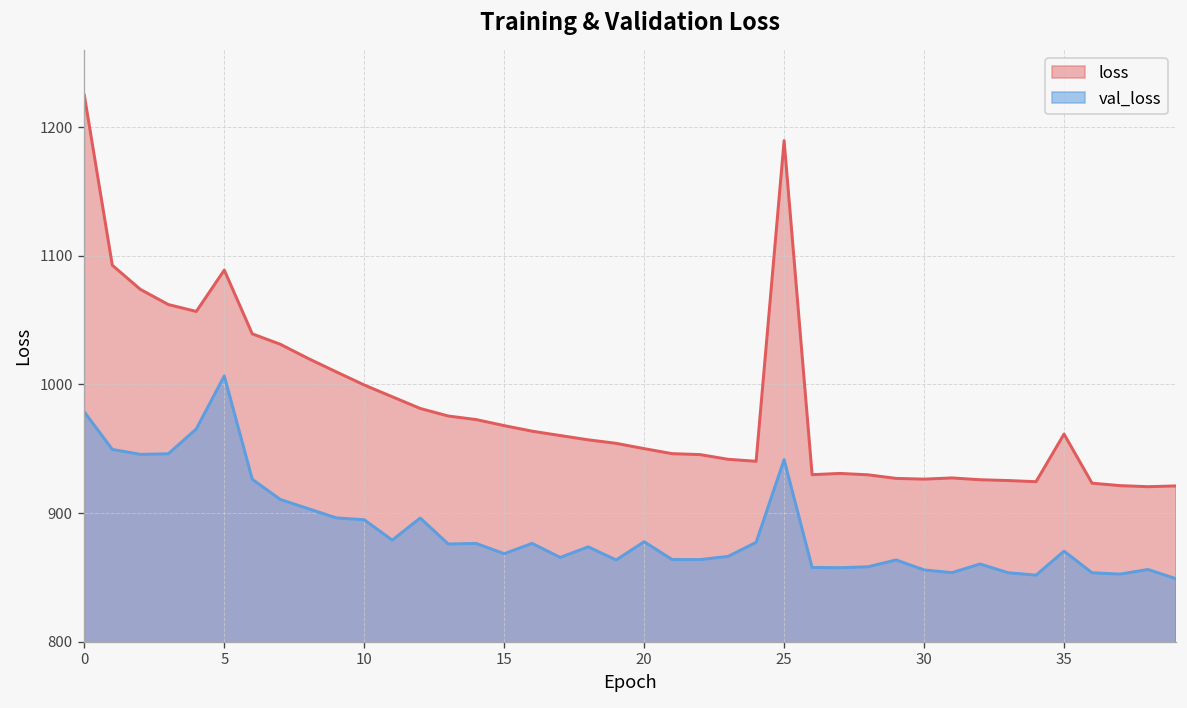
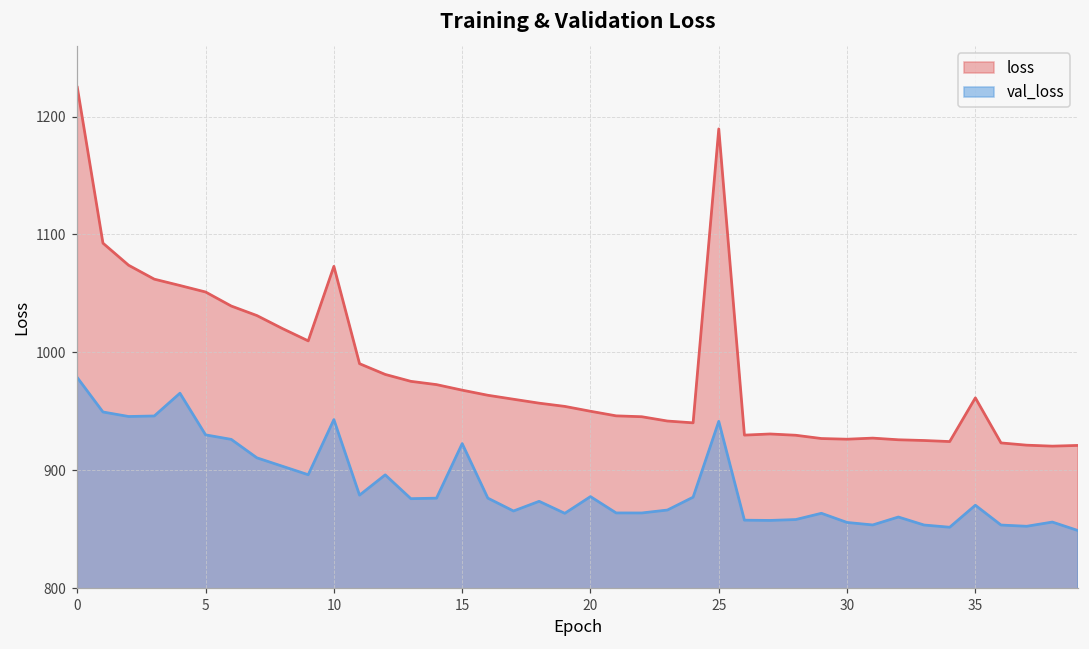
  {
    "loss": {
      "0": 1225,
-     "5": 1089,
-     "10": 1000,
+     "5": 1051,
+     "10": 1073,
      "15": 968,
      "20": 950,
      "25": 1190,
      "30": 926,
      "35": 961
    },
    "val_loss": {
      "0": 979,
-     "5": 1007,
-     "10": 895,
-     "15": 868,
+     "5": 930,
+     "10": 943,
+     "15": 923,
      "20": 878,
      "25": 942,
      "30": 856,
      "35": 870
    }
  }
